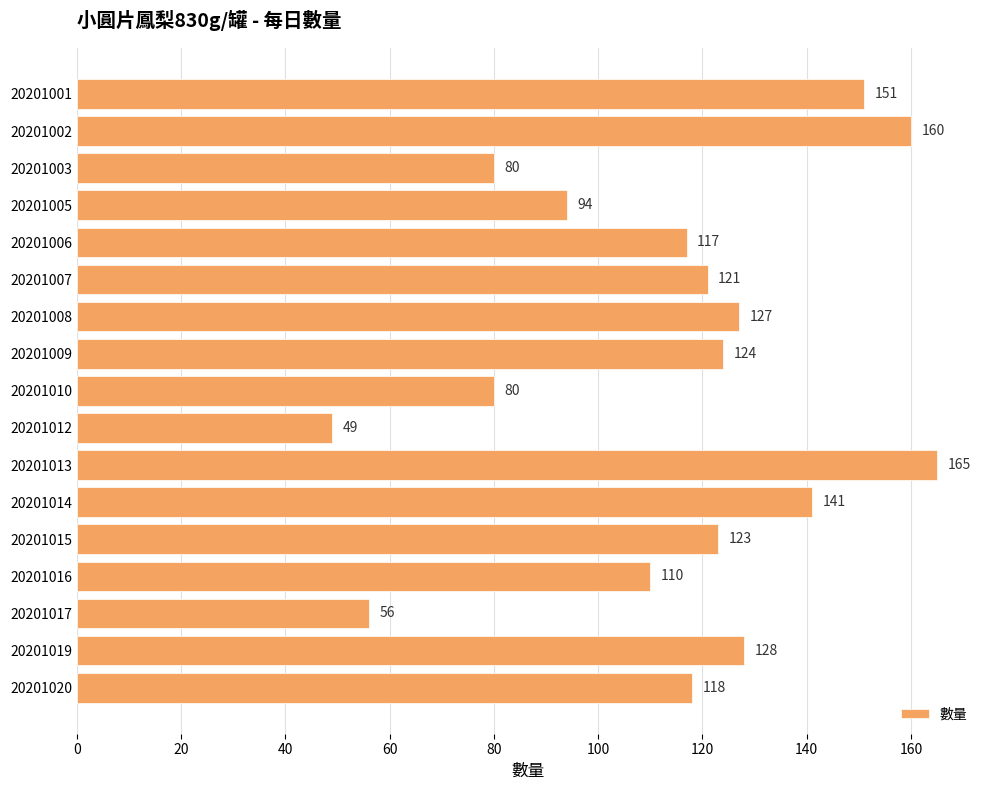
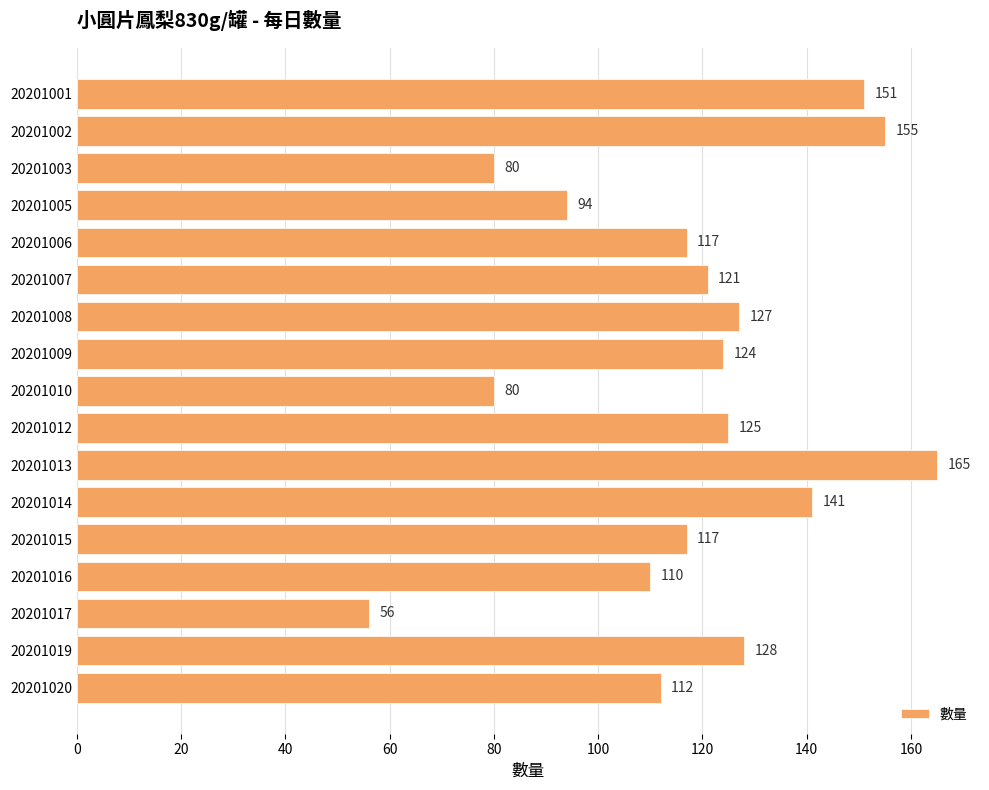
  {
    "20201001": 151,
-   "20201002": 160,
+   "20201002": 155,
    "20201003": 80,
    "20201005": 94,
    "20201006": 117,
    "20201007": 121,
    "20201008": 127,
    "20201009": 124,
    "20201010": 80,
-   "20201012": 49,
+   "20201012": 125,
    "20201013": 165,
    "20201014": 141,
-   "20201015": 123,
+   "20201015": 117,
    "20201016": 110,
    "20201017": 56,
    "20201019": 128,
-   "20201020": 118
+   "20201020": 112
  }
